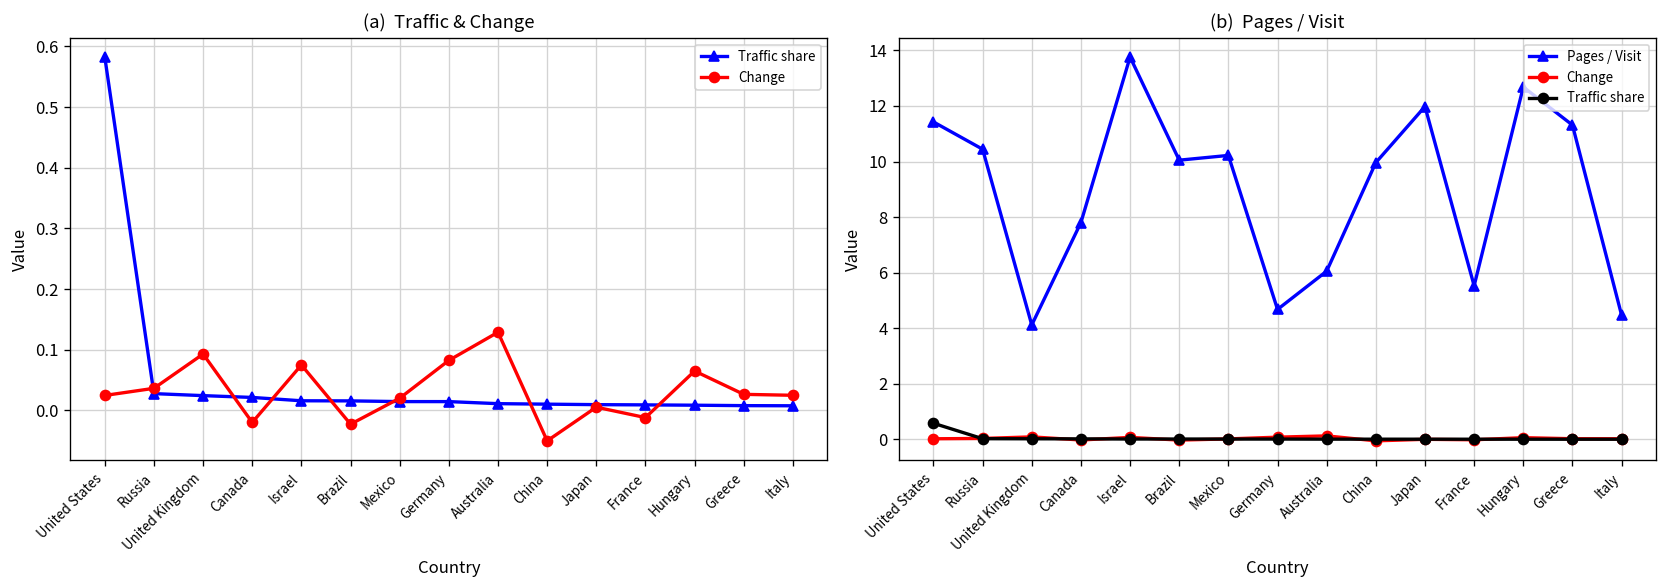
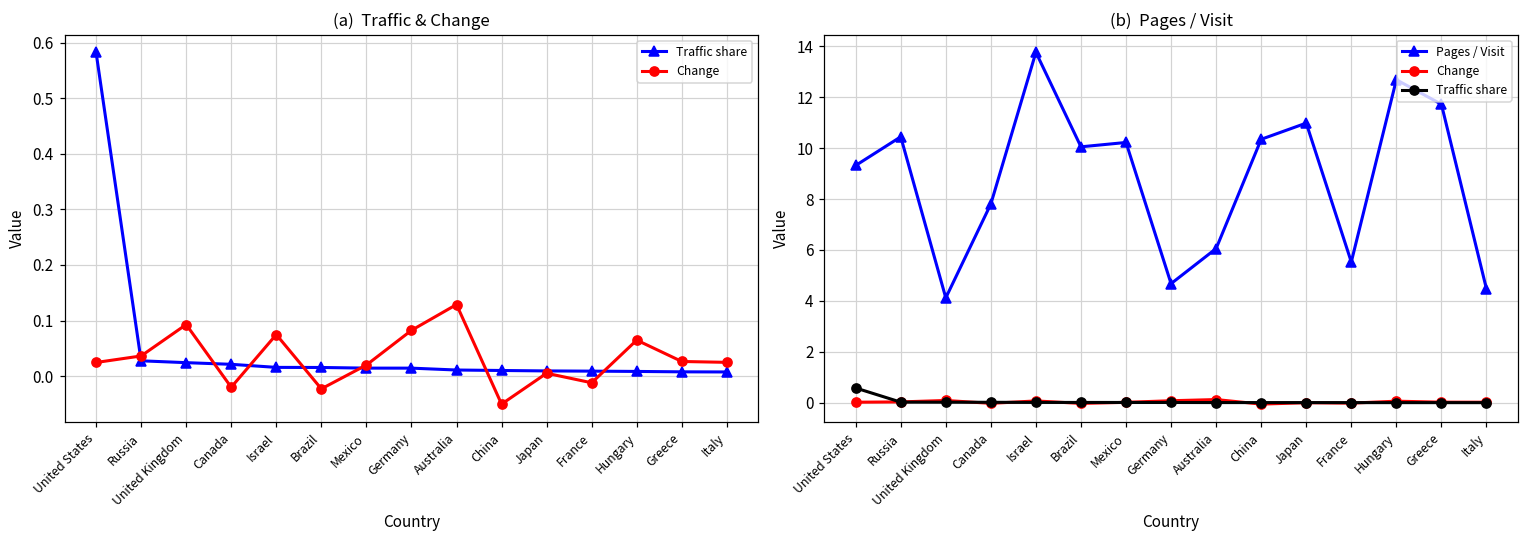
  {
    "(a) Traffic & Change": {
      "Change": {
        "United States": 0.02,
        "Russia": 0.04,
        "United Kingdom": 0.09,
        "Canada": -0.02,
        "Israel": 0.07,
        "Brazil": -0.02,
        "Mexico": 0.02,
        "Germany": 0.08,
        "Australia": 0.13,
        "China": -0.05,
        "France": -0.01,
        "Hungary": 0.06,
        "Greece": 0.03,
        "Italy": 0.02
      }
    },
    "(b) Pages / Visit": {
      "Pages / Visit": {
-       "United States": 11.4,
+       "United States": 9.3,
        "Russia": 10.4,
        "United Kingdom": 4.1,
        "Canada": 7.8,
        "Israel": 13.8,
        "Brazil": 10.0,
        "Mexico": 10.2,
        "Germany": 4.7,
        "Australia": 6.1,
-       "China": 10.0,
-       "Japan": 12.0,
+       "China": 10.3,
+       "Japan": 11.0,
        "France": 5.5,
        "Hungary": 12.7,
-       "Greece": 11.3,
+       "Greece": 11.7,
        "Italy": 4.5
      },
      "Change": {
        "United States": 0.0,
        "Australia": 0.1
      },
      "Traffic share": {
        "United States": 0.6,
        "Australia": 0.0
      }
    }
  }
